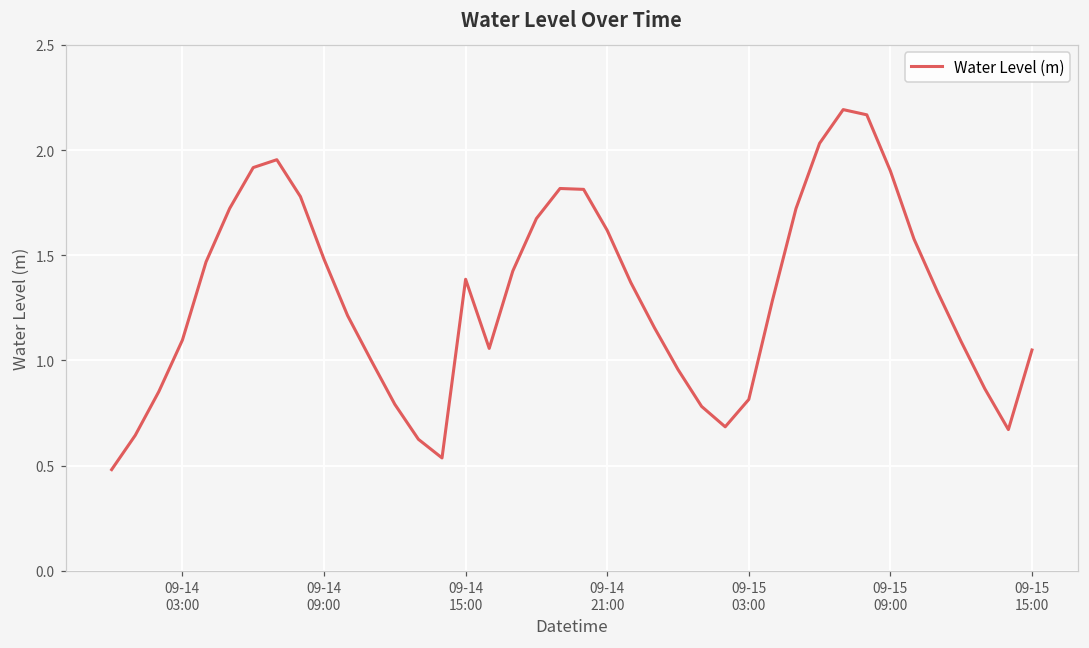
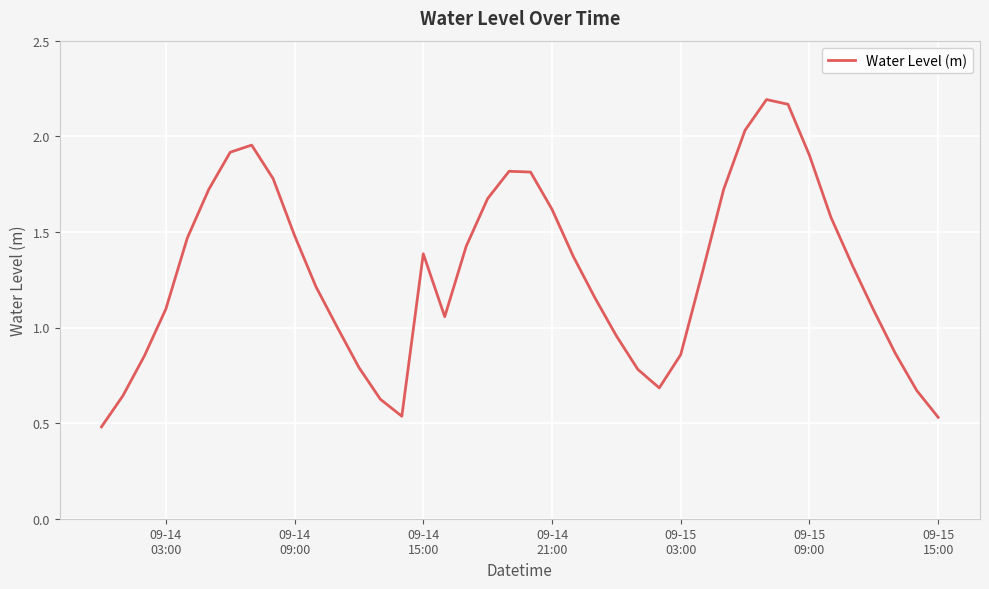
  {
    "09-14 03:00": 1.10,
    "09-14 09:00": 1.48,
    "09-14 15:00": 1.39,
    "09-14 21:00": 1.62,
-   "09-15 03:00": 0.81,
+   "09-15 03:00": 0.86,
    "09-15 09:00": 1.90,
-   "09-15 15:00": 1.05
+   "09-15 15:00": 0.53
  }
